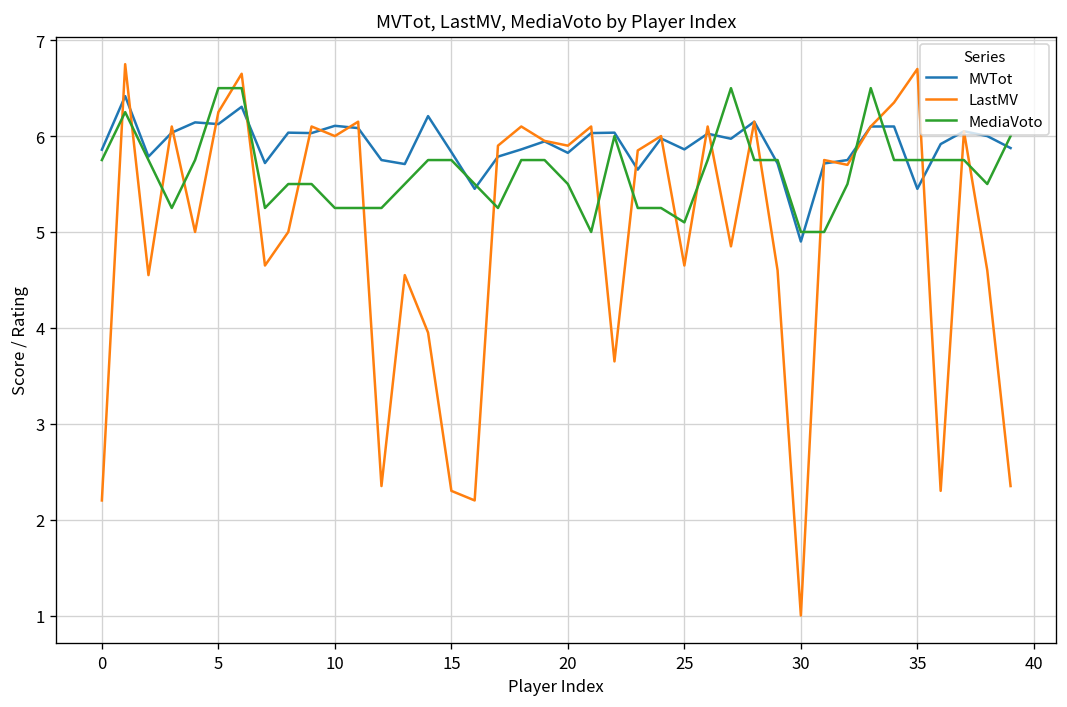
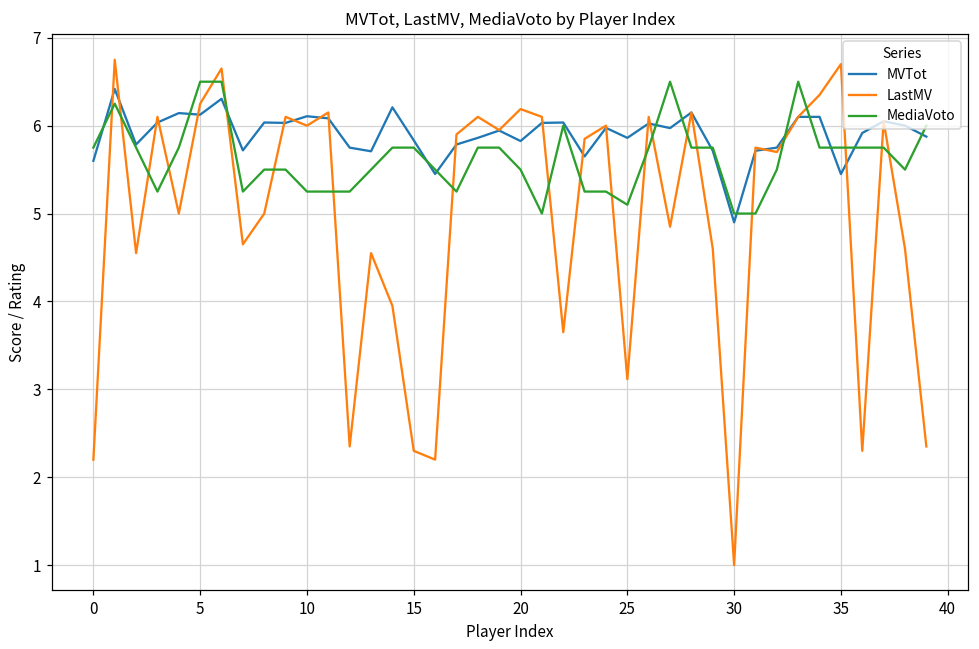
  {
    "MVTot": {
-     "0": 5.9,
+     "0": 5.6,
      "5": 6.1,
      "10": 6.1,
      "15": 5.8,
      "20": 5.8,
      "25": 5.9,
      "30": 4.9,
      "35": 5.4
    },
    "LastMV": {
      "0": 2.2,
      "5": 6.3,
      "10": 6.0,
      "15": 2.3,
-     "20": 5.9,
-     "25": 4.7,
+     "20": 6.2,
+     "25": 3.1,
      "30": 1.0,
      "35": 6.7
    },
    "MediaVoto": {
      "0": 5.8,
      "5": 6.5,
      "10": 5.3,
      "15": 5.8,
      "20": 5.5,
      "25": 5.1,
      "30": 5.0,
      "35": 5.8
    }
  }
